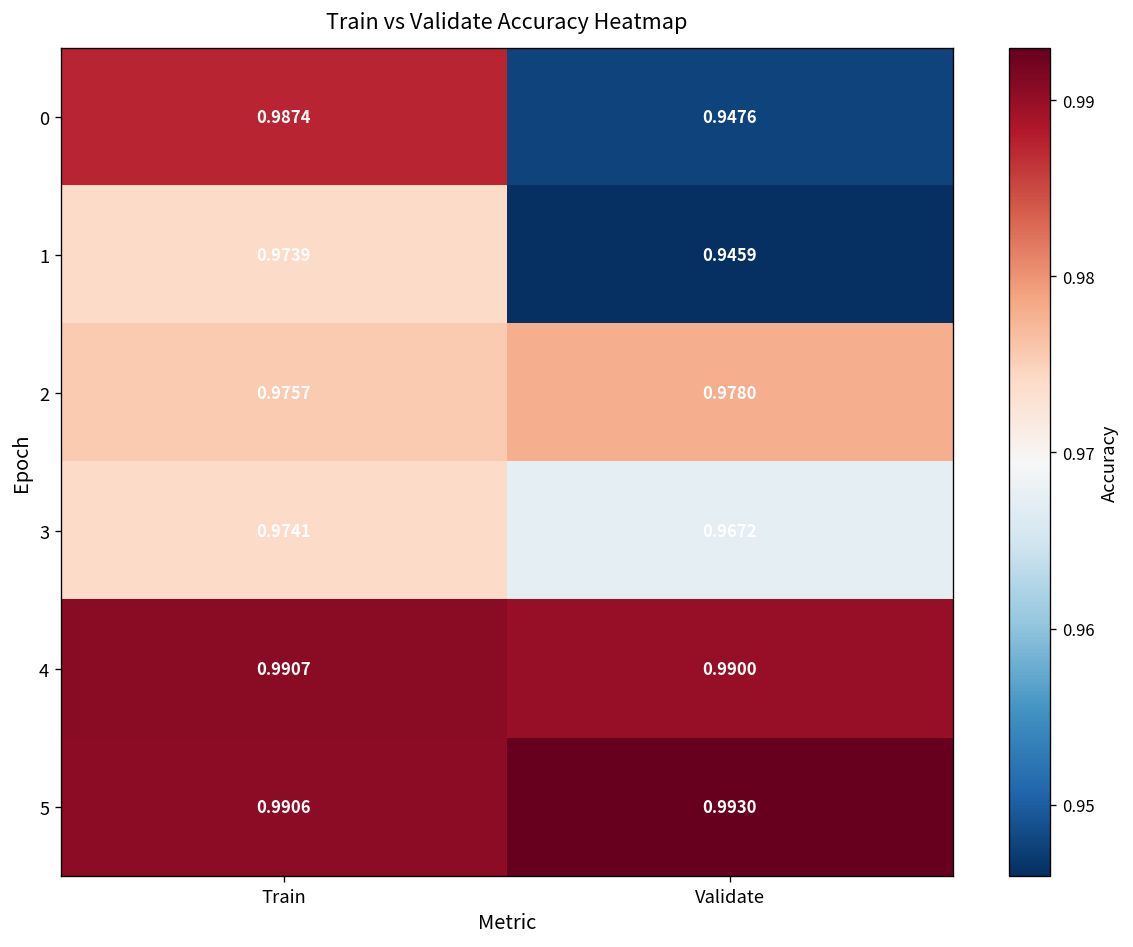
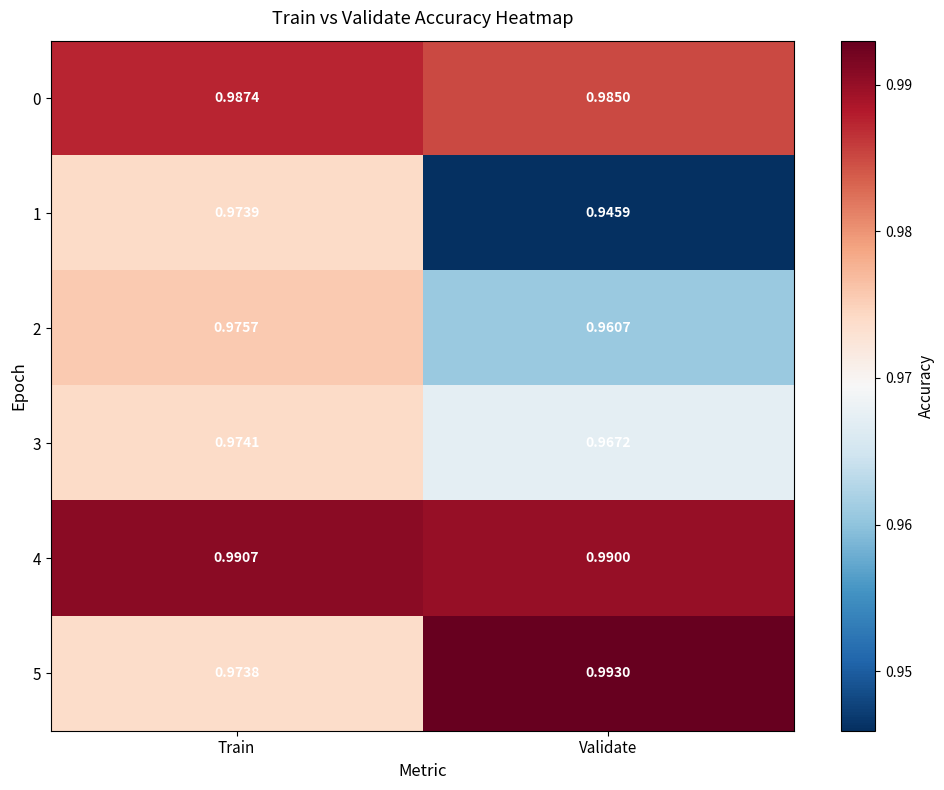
  {
    "0": {
      "Train": 0.9874,
-     "Validate": 0.9476
+     "Validate": 0.9850
    },
    "1": {
      "Train": 0.9739,
      "Validate": 0.9459
    },
    "2": {
      "Train": 0.9757,
-     "Validate": 0.9780
+     "Validate": 0.9607
    },
    "3": {
      "Train": 0.9741
    },
    "4": {
      "Train": 0.9907,
      "Validate": 0.9900
    },
    "5": {
-     "Train": 0.9906,
+     "Train": 0.9738,
      "Validate": 0.9930
    }
  }
